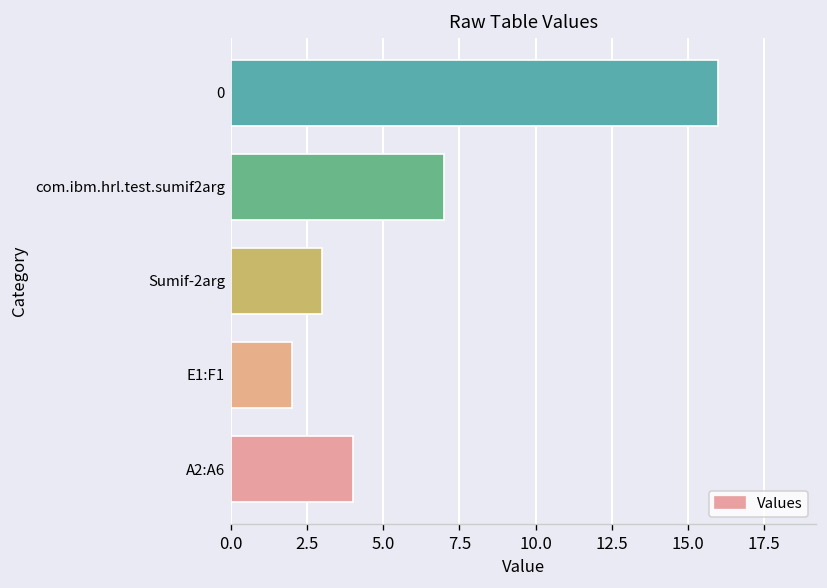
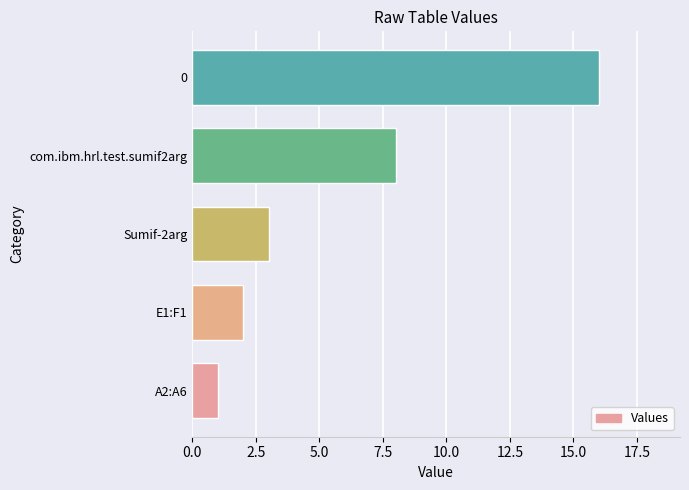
  {
    "0": 16,
-   "com.ibm.hrl.test.sumif2arg": 7,
+   "com.ibm.hrl.test.sumif2arg": 8,
    "Sumif-2arg": 3,
    "E1:F1": 2,
-   "A2:A6": 4
+   "A2:A6": 1
  }
